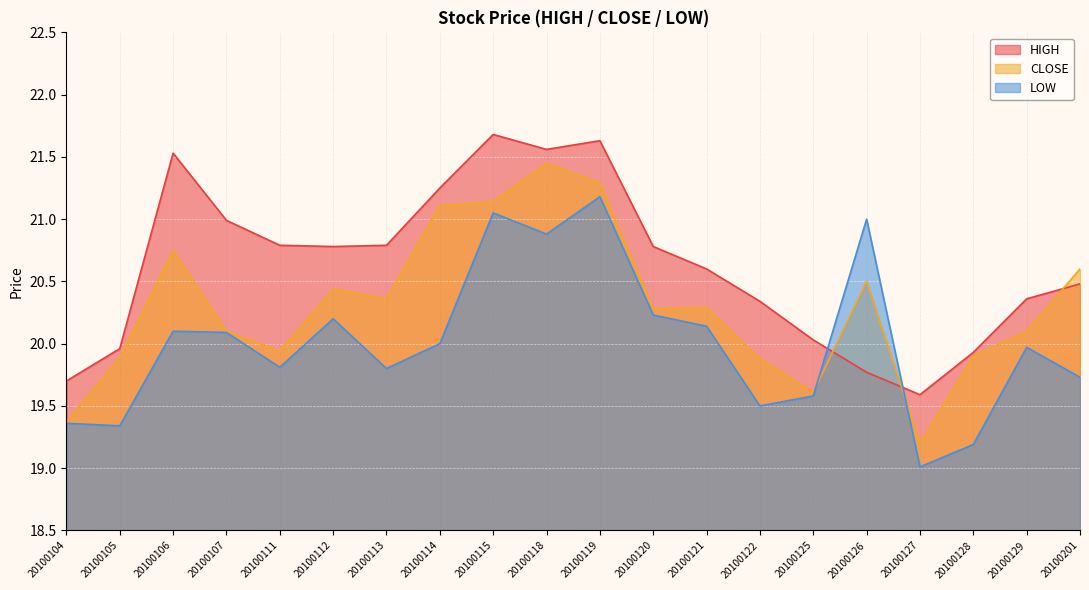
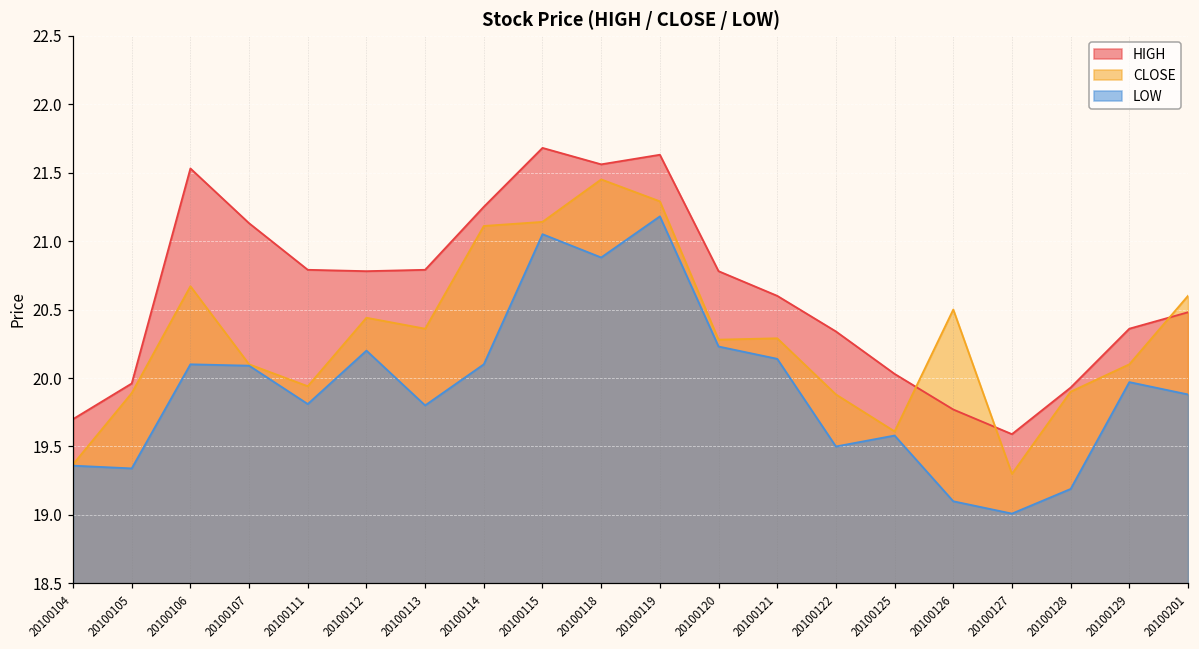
  {
    "HIGH": {
      "20100104": 19.70,
      "20100105": 19.96,
      "20100106": 21.53,
-     "20100107": 20.99,
+     "20100107": 21.13,
      "20100111": 20.79,
      "20100112": 20.78,
      "20100113": 20.79,
      "20100114": 21.25,
      "20100115": 21.68,
      "20100118": 21.56,
      "20100119": 21.63,
      "20100120": 20.78,
      "20100121": 20.60,
      "20100122": 20.34,
      "20100125": 20.03,
      "20100126": 19.77,
      "20100127": 19.59,
      "20100128": 19.93,
      "20100129": 20.36,
      "20100201": 20.48
    },
    "CLOSE": {
      "20100105": 19.89,
-     "20100106": 20.75,
+     "20100106": 20.67,
      "20100111": 19.94,
      "20100112": 20.44,
      "20100113": 20.36,
      "20100114": 21.11,
      "20100115": 21.14,
      "20100118": 21.45,
      "20100119": 21.29,
      "20100120": 20.28,
      "20100121": 20.29,
      "20100122": 19.88,
      "20100125": 19.61,
      "20100126": 20.50,
-     "20100127": 19.2,
+     "20100127": 19.3,
      "20100128": 19.90,
      "20100129": 20.10,
      "20100201": 20.60
    },
    "LOW": {
      "20100105": 19.34,
      "20100106": 20.10,
      "20100111": 19.81,
      "20100112": 20.20,
      "20100113": 19.80,
-     "20100114": 20.0,
+     "20100114": 20.1,
      "20100115": 21.05,
      "20100118": 20.88,
      "20100119": 21.18,
      "20100120": 20.23,
      "20100121": 20.14,
      "20100122": 19.50,
      "20100125": 19.58,
-     "20100126": 21.0,
+     "20100126": 19.1,
      "20100127": 19.01,
      "20100128": 19.19,
      "20100129": 19.97,
-     "20100201": 19.73
+     "20100201": 19.88
    }
  }
